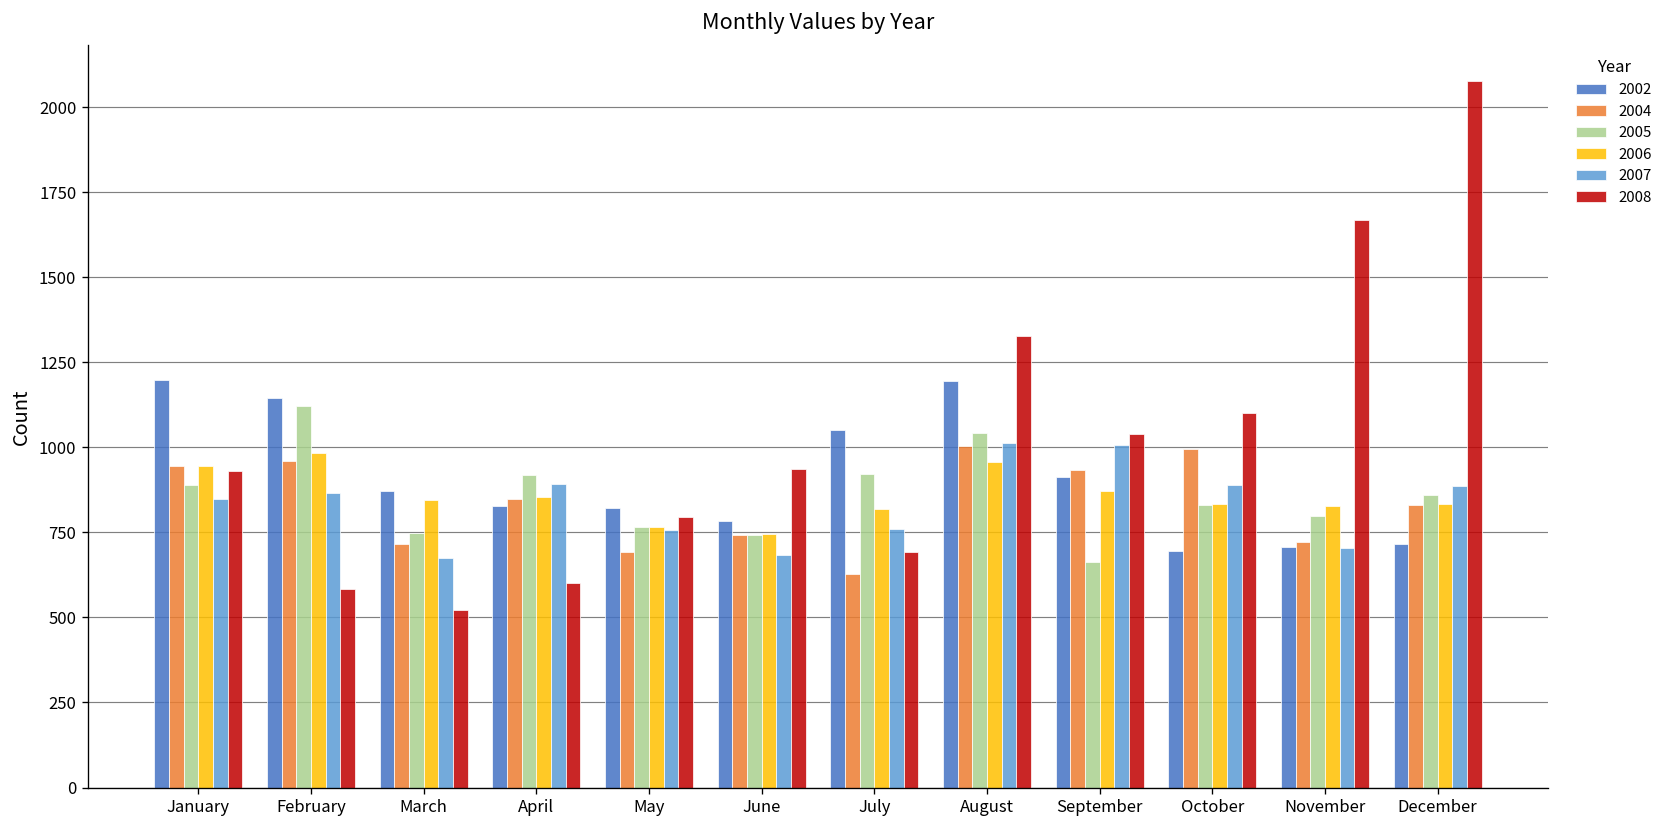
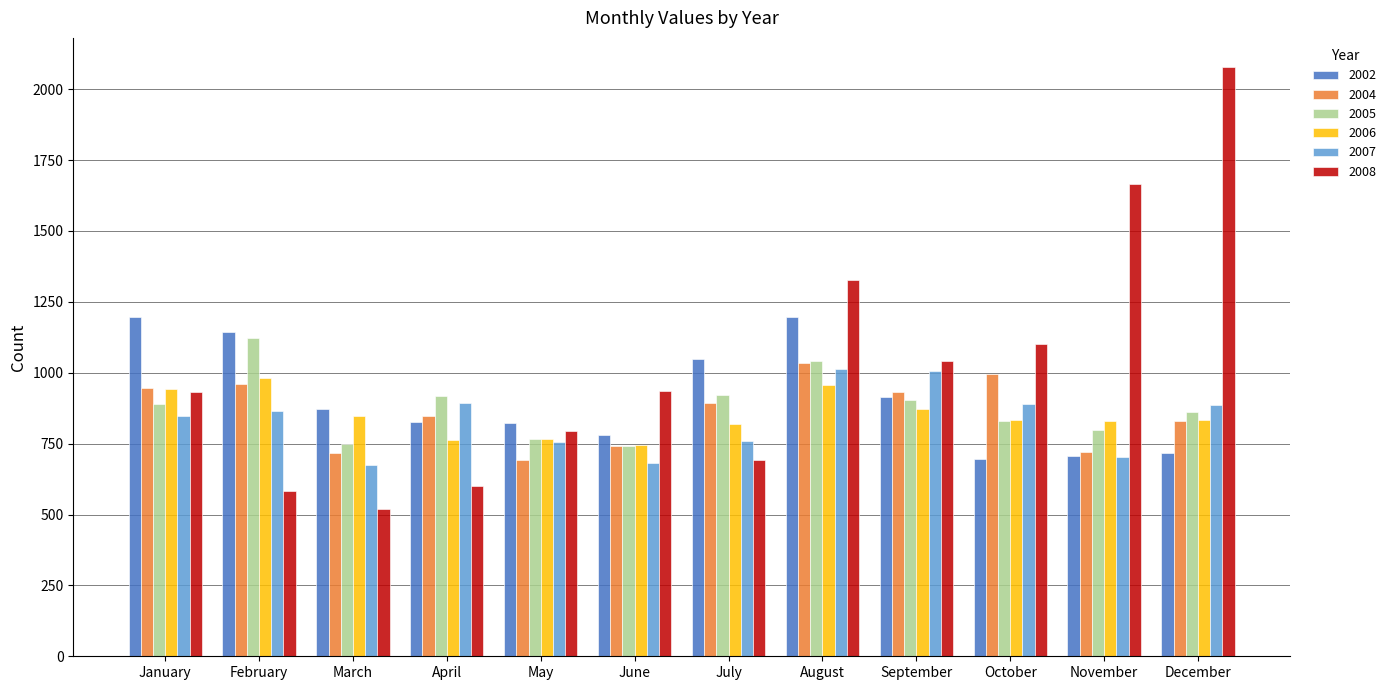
  {
    "2004": {
      "January": 950,
      "February": 960,
      "March": 720,
      "April": 850,
      "May": 690,
      "June": 740,
-     "July": 630,
-     "August": 1000,
+     "July": 890,
+     "August": 1030,
      "September": 930,
      "October": 1000,
      "November": 720,
      "December": 830
    },
    "2005": {
      "January": 890,
      "February": 1120,
      "March": 750,
      "April": 920,
      "May": 770,
      "June": 740,
      "July": 920,
      "August": 1040,
-     "September": 660,
+     "September": 900,
      "October": 830,
      "November": 800,
      "December": 860
    },
    "2006": {
      "January": 940,
      "February": 980,
      "March": 850,
-     "April": 850,
+     "April": 760,
      "May": 770,
      "June": 750,
      "July": 820,
      "August": 960,
      "September": 870,
      "October": 830,
      "November": 830,
      "December": 830
    },
    "2008": {
      "January": 930,
      "February": 580,
      "March": 520,
      "April": 600,
      "May": 800,
      "June": 940,
      "July": 690,
      "August": 1330,
      "September": 1040,
      "October": 1100,
      "November": 1670,
      "December": 2080
    }
  }
